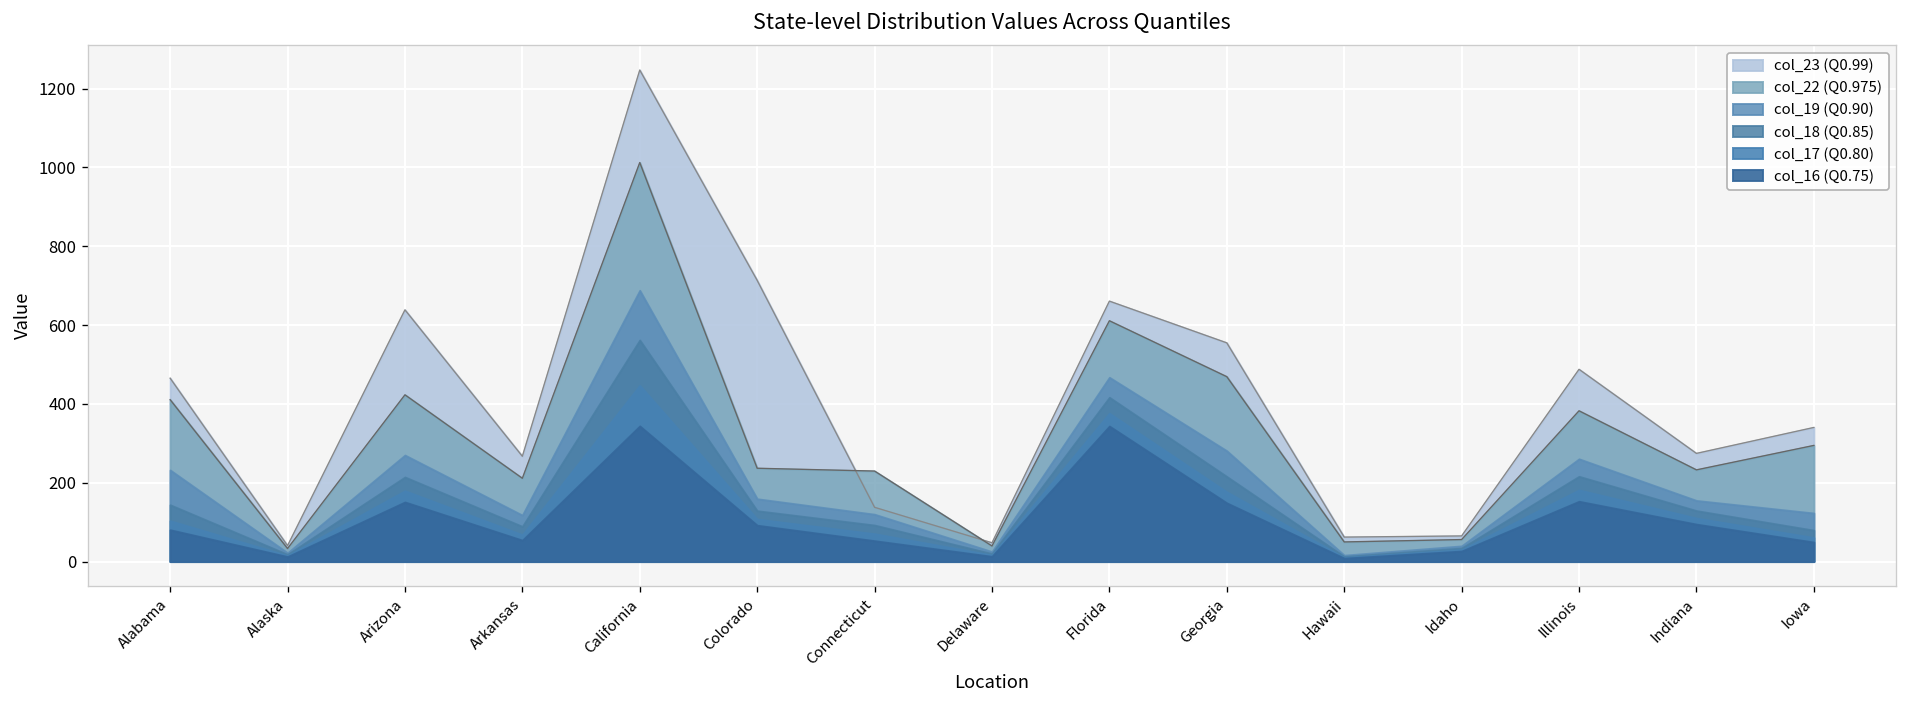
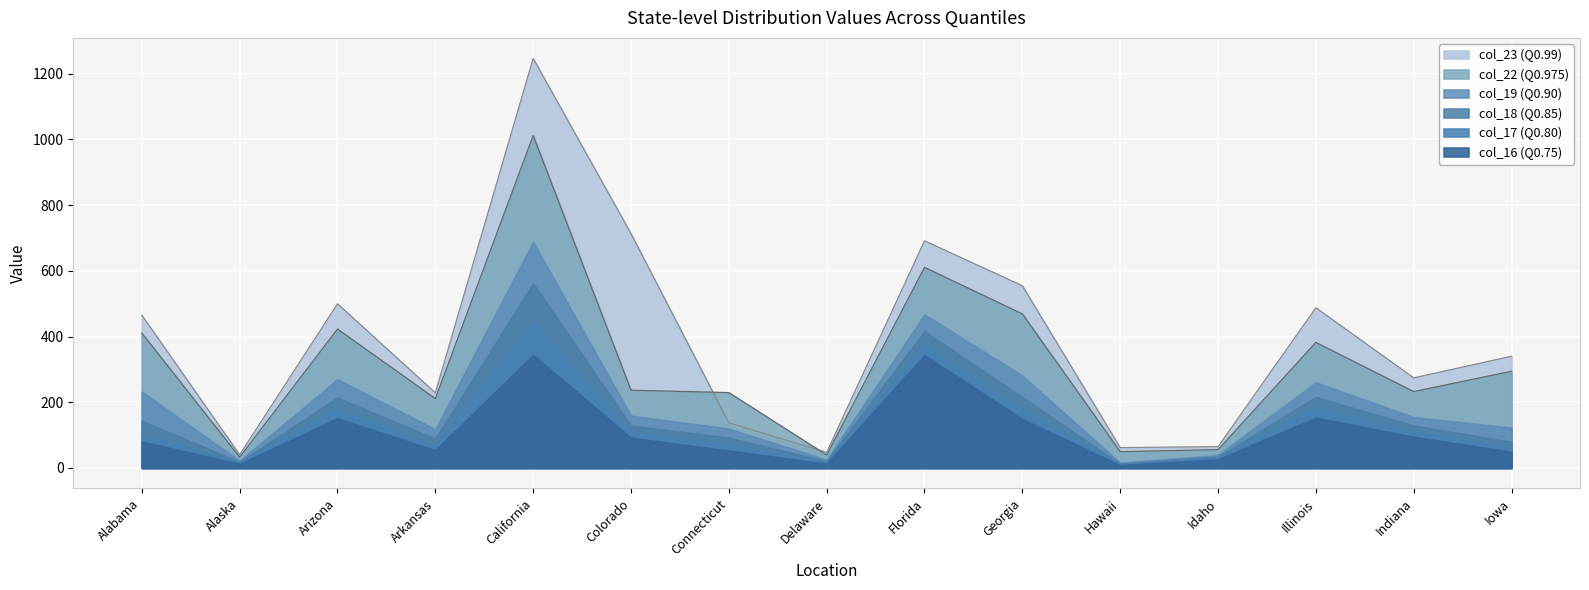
  {
    "col_23 (Q0.99)": {
      "Alabama": 470,
-     "Arizona": 640,
-     "Arkansas": 270,
+     "Arizona": 500,
+     "Arkansas": 230,
      "California": 1250,
      "Colorado": 710,
      "Connecticut": 140,
      "Delaware": 50,
-     "Florida": 660,
+     "Florida": 690,
      "Georgia": 550,
      "Hawaii": 60,
      "Idaho": 60,
      "Illinois": 490,
      "Indiana": 270,
      "Iowa": 340
    }
  }
